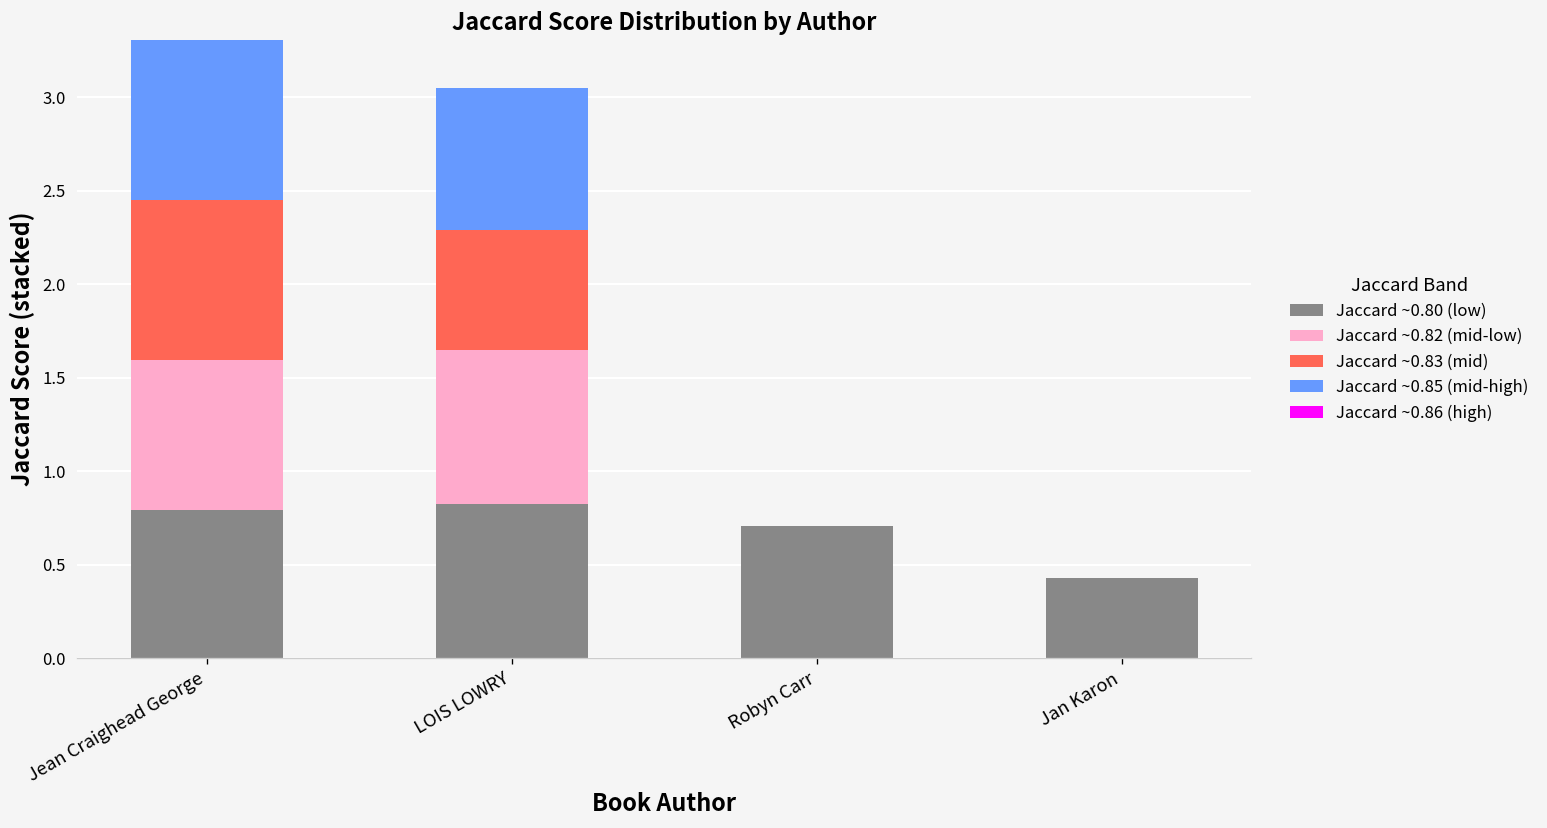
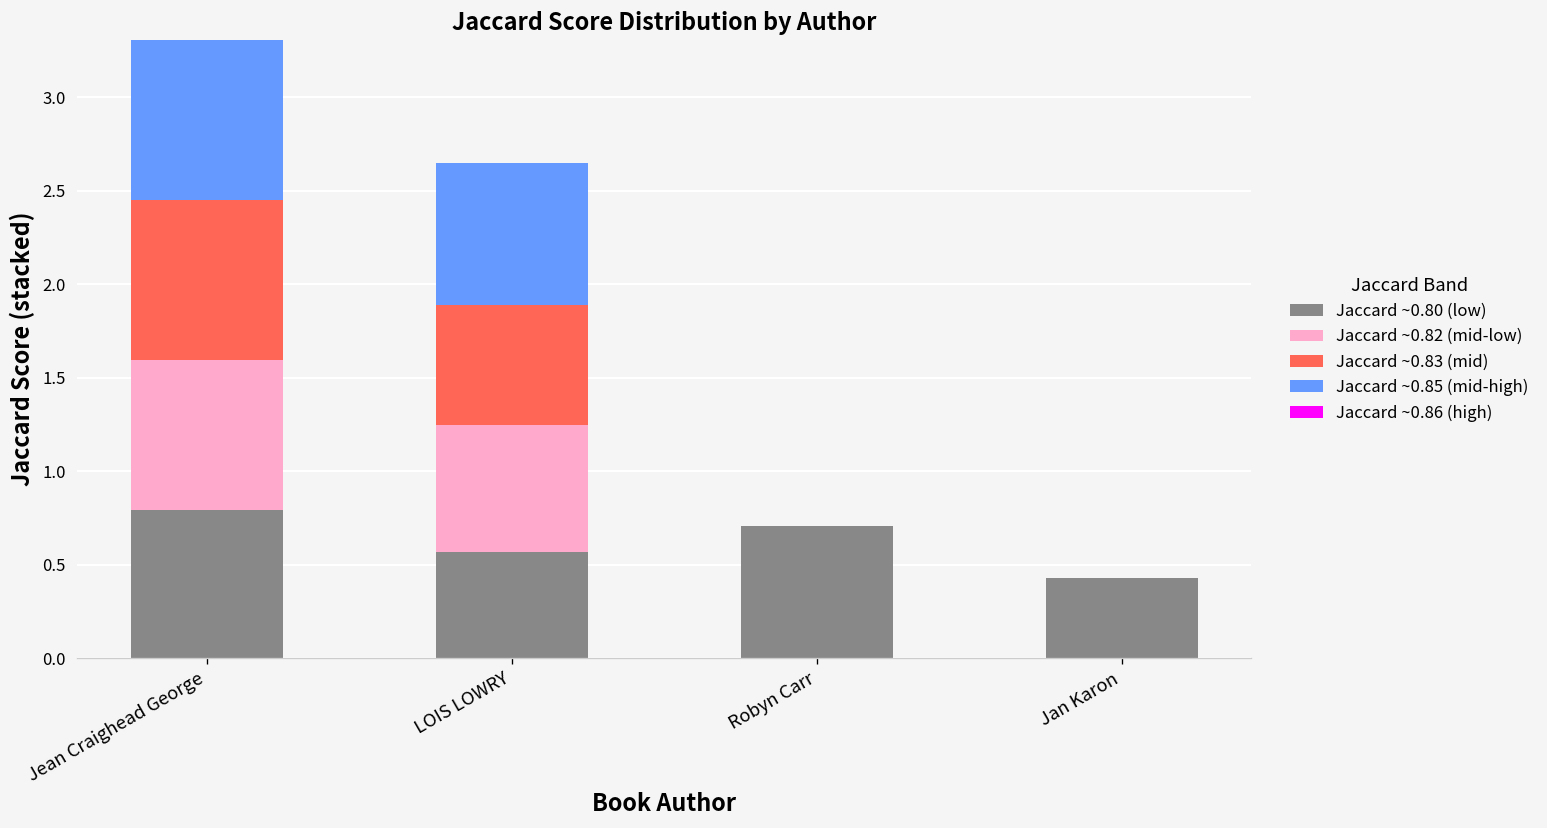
  {
    "Jaccard ~0.80 (low)": {
      "Jean Craighead George": 0.79,
-     "LOIS LOWRY": 0.82,
+     "LOIS LOWRY": 0.57,
      "Robyn Carr": 0.71,
      "Jan Karon": 0.43
    },
    "Jaccard ~0.82 (mid-low)": {
      "Jean Craighead George": 0.80,
-     "LOIS LOWRY": 0.82,
+     "LOIS LOWRY": 0.68,
      "Robyn Carr": 0.00,
      "Jan Karon": 0.00
    },
    "Jaccard ~0.83 (mid)": {
      "Jean Craighead George": 0.85,
      "LOIS LOWRY": 0.64,
      "Robyn Carr": 0.00,
      "Jan Karon": 0.00
    },
    "Jaccard ~0.86 (high)": {
      "Robyn Carr": 0.00,
      "Jan Karon": 0.00
    }
  }
